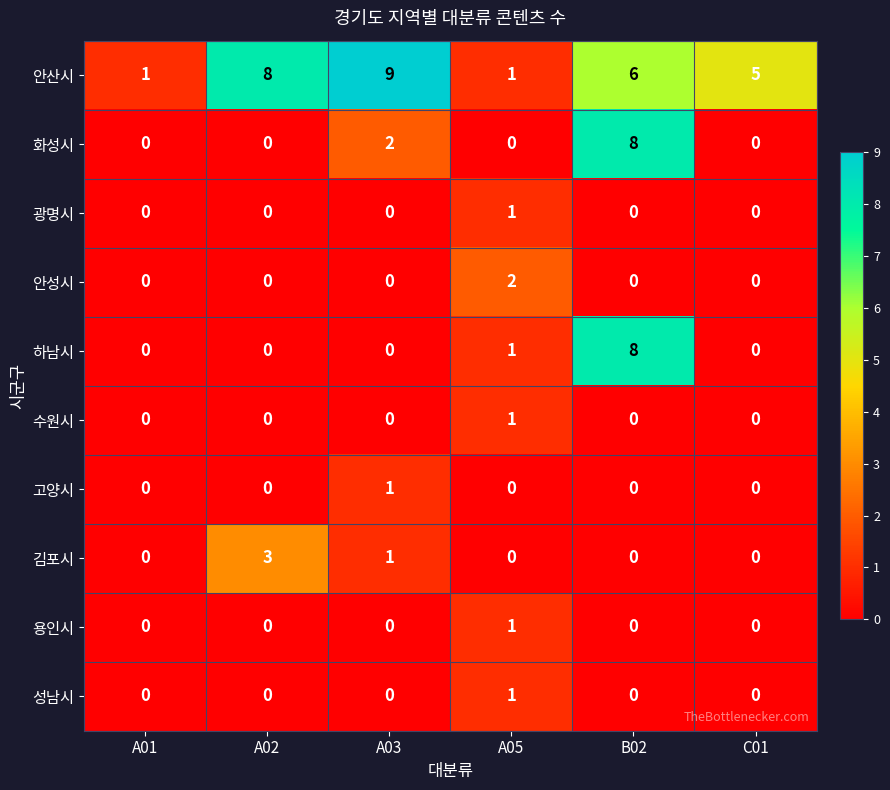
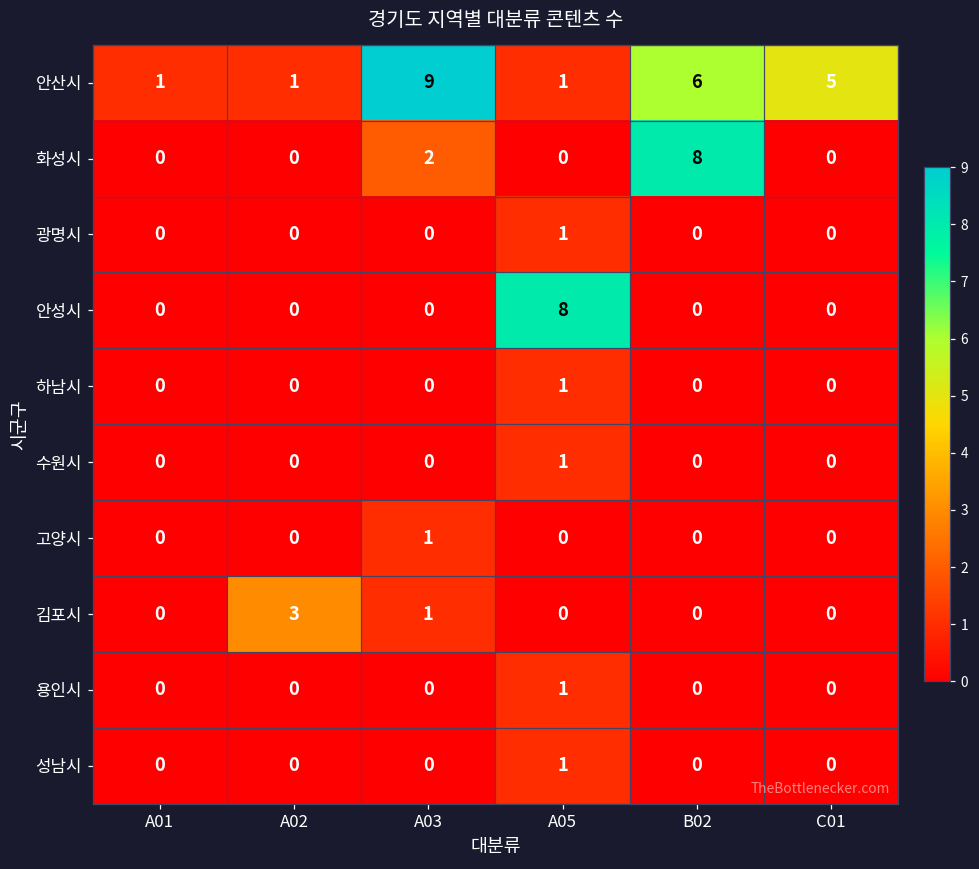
  {
    "안산시": {
      "A01": 1,
-     "A02": 8,
+     "A02": 1,
      "A03": 9,
      "A05": 1,
      "B02": 6,
      "C01": 5
    },
    "화성시": {
      "A01": 0,
      "A02": 0,
      "A03": 2,
      "A05": 0,
      "B02": 8,
      "C01": 0
    },
    "광명시": {
      "A01": 0,
      "A02": 0,
      "A03": 0,
      "A05": 1,
      "B02": 0,
      "C01": 0
    },
    "안성시": {
      "A01": 0,
      "A02": 0,
      "A03": 0,
-     "A05": 2,
+     "A05": 8,
      "B02": 0,
      "C01": 0
    },
    "하남시": {
      "A01": 0,
      "A02": 0,
      "A03": 0,
      "A05": 1,
-     "B02": 8,
+     "B02": 0,
      "C01": 0
    },
    "수원시": {
      "A01": 0,
      "A02": 0,
      "A03": 0,
      "A05": 1,
      "B02": 0,
      "C01": 0
    },
    "고양시": {
      "A01": 0,
      "A02": 0,
      "A03": 1,
      "A05": 0,
      "B02": 0,
      "C01": 0
    },
    "김포시": {
      "A01": 0,
      "A02": 3,
      "A03": 1,
      "A05": 0,
      "B02": 0,
      "C01": 0
    },
    "용인시": {
      "A01": 0,
      "A02": 0,
      "A03": 0,
      "A05": 1,
      "B02": 0,
      "C01": 0
    },
    "성남시": {
      "A01": 0,
      "A02": 0,
      "A03": 0,
      "A05": 1,
      "B02": 0
    }
  }
